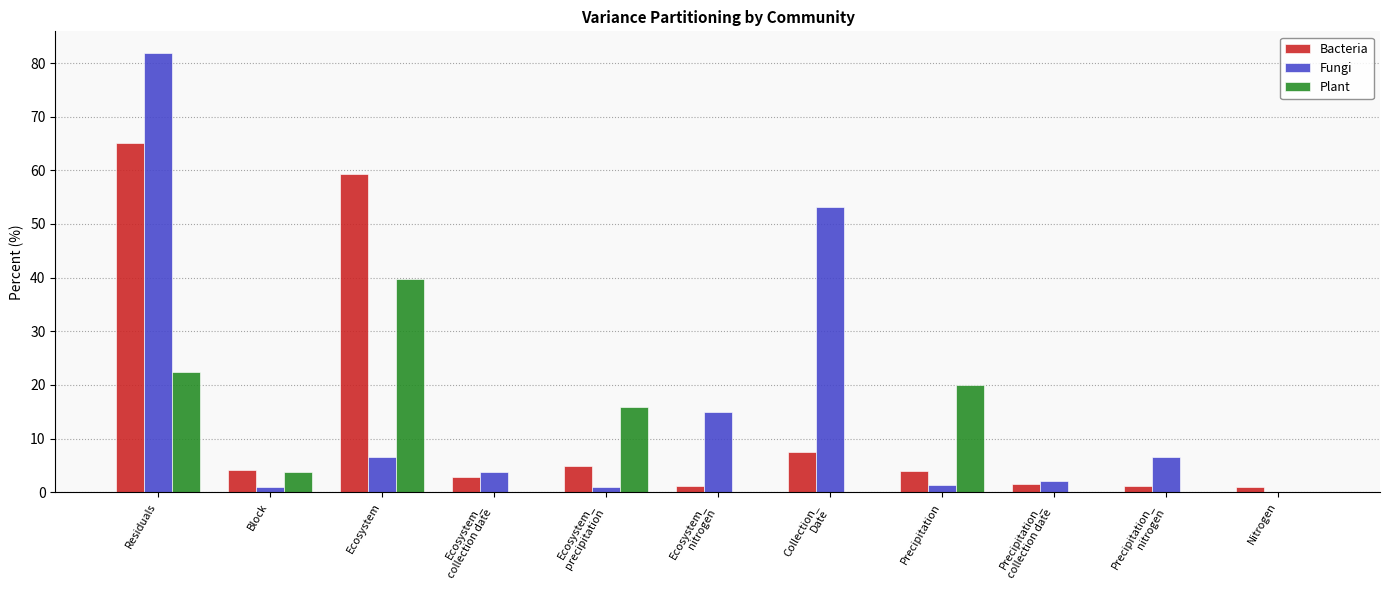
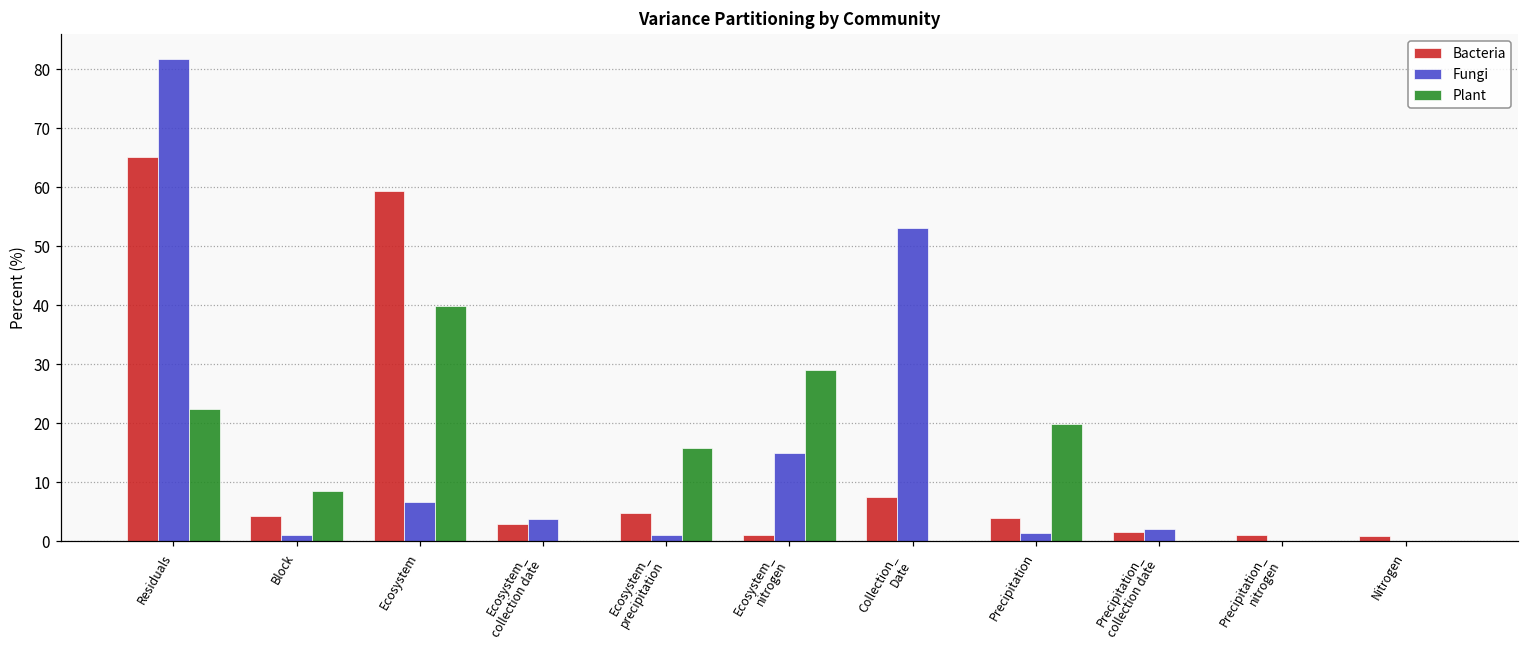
  {
    "Bacteria": {
      "Residuals": 65,
      "Block": 4,
      "Ecosystem": 59,
      "Ecosystem_ collection date": 3,
      "Ecosystem_ precipitation": 5,
      "Ecosystem_ nitrogen": 1,
      "Collection_ Date": 8,
      "Precipitation": 4,
      "Precipitation_ collection date": 2,
      "Precipitation_ nitrogen": 1,
      "Nitrogen": 1
    },
    "Fungi": {
      "Residuals": 82,
      "Block": 1,
      "Ecosystem": 7,
      "Ecosystem_ collection date": 4,
      "Ecosystem_ precipitation": 1,
      "Ecosystem_ nitrogen": 15,
      "Collection_ Date": 53,
      "Precipitation": 1,
      "Precipitation_ collection date": 2,
-     "Precipitation_ nitrogen": 7,
+     "Precipitation_ nitrogen": 0,
      "Nitrogen": 0
    },
    "Plant": {
      "Residuals": 22,
-     "Block": 4,
+     "Block": 9,
      "Ecosystem": 40,
      "Ecosystem_ collection date": 0,
      "Ecosystem_ precipitation": 16,
-     "Ecosystem_ nitrogen": 0,
+     "Ecosystem_ nitrogen": 29,
      "Collection_ Date": 0,
      "Precipitation": 20,
      "Precipitation_ collection date": 0,
      "Precipitation_ nitrogen": 0,
      "Nitrogen": 0
    }
  }
